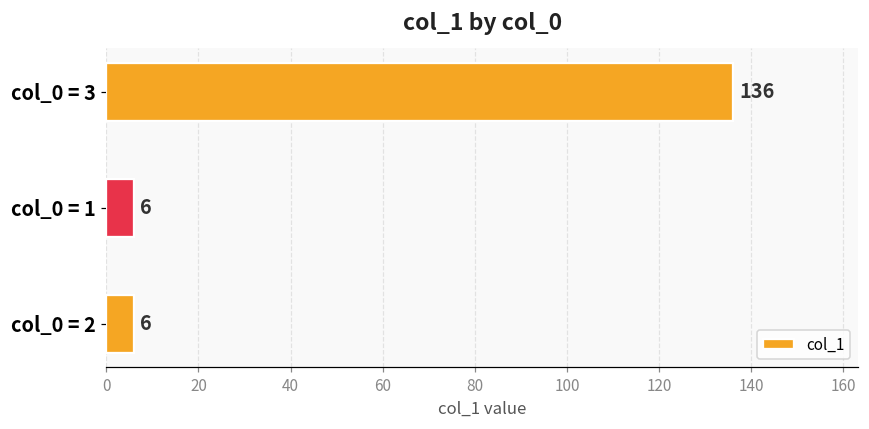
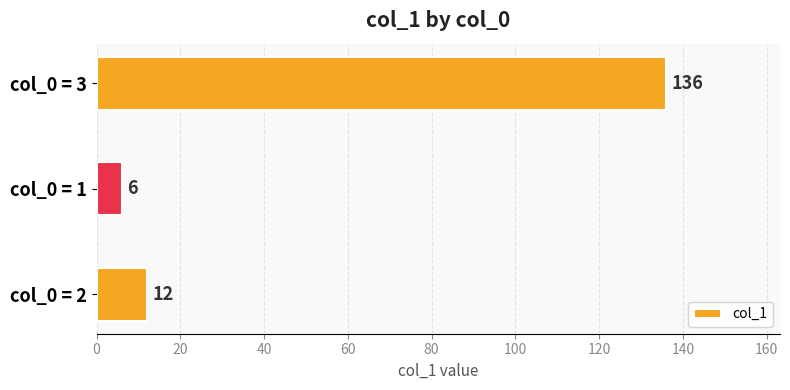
  {
    "col_0 = 3": 136,
    "col_0 = 1": 6,
-   "col_0 = 2": 6
+   "col_0 = 2": 12
  }
